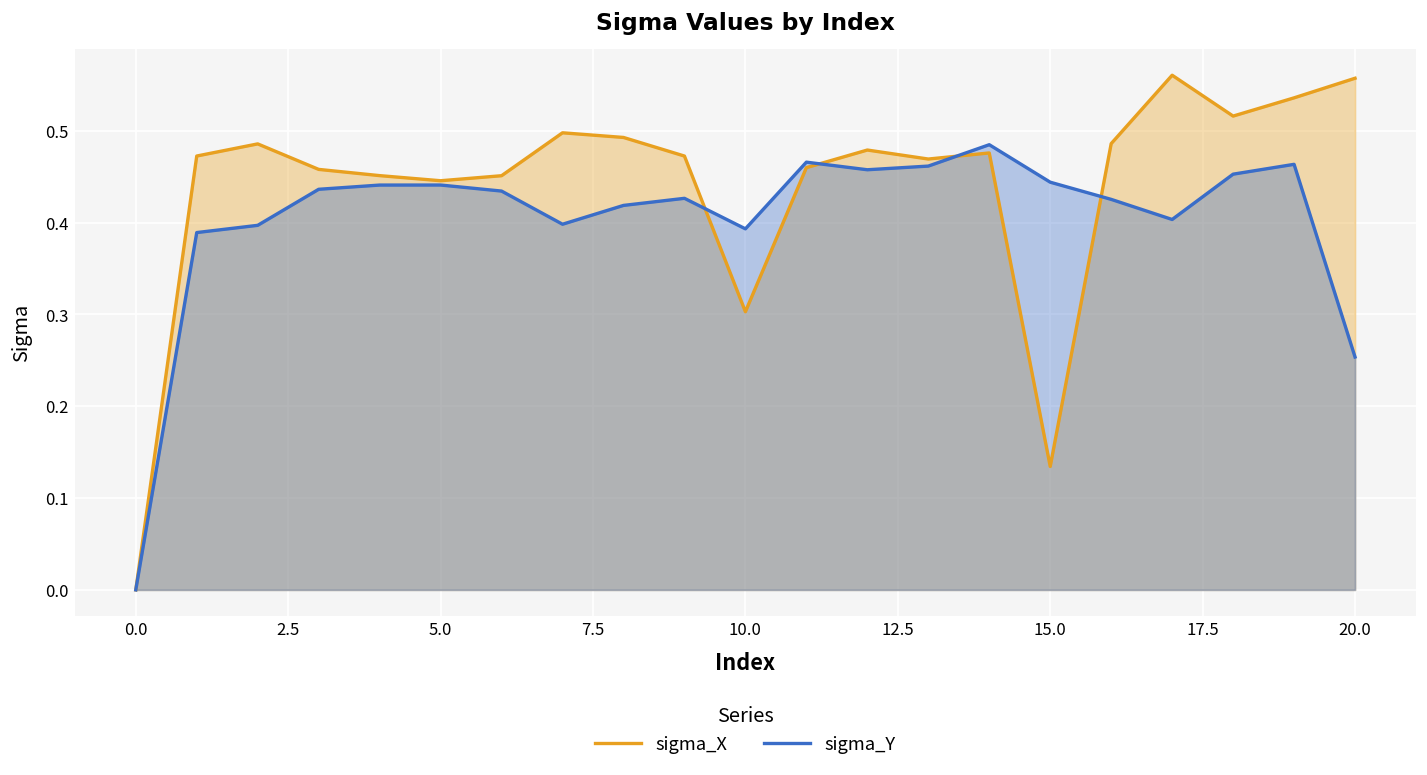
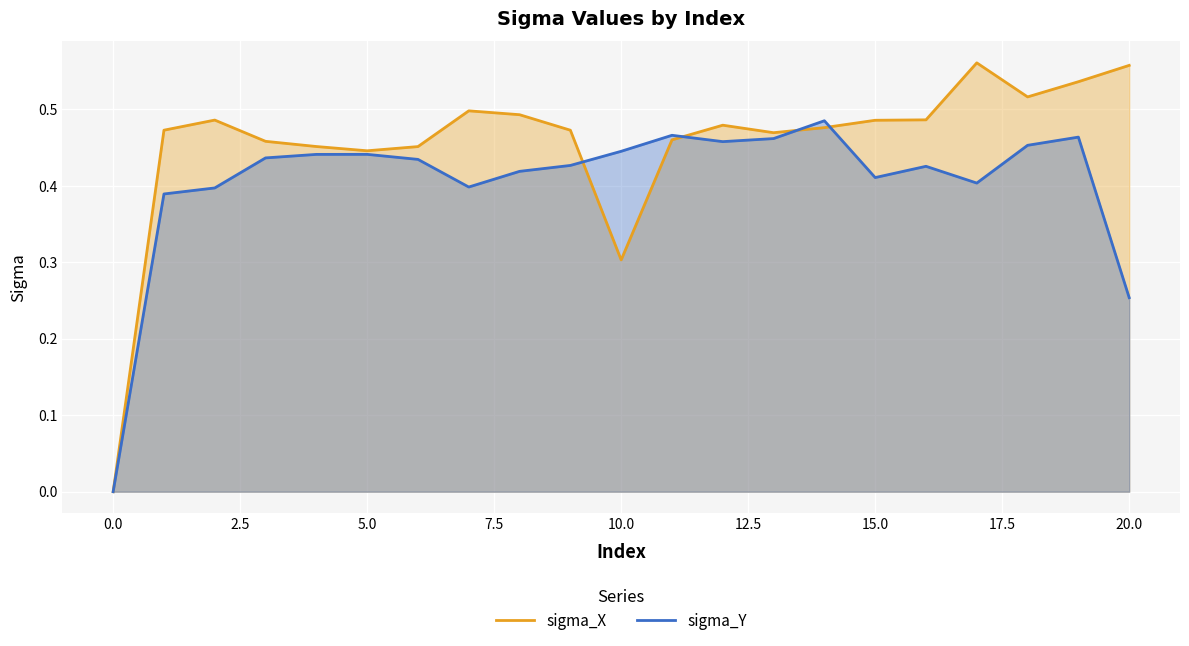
  {
    "sigma_X": {
      "5.0": 0.45,
      "10.0": 0.30,
-     "15.0": 0.13,
+     "15.0": 0.49,
      "20.0": 0.56
    },
    "sigma_Y": {
      "5.0": 0.44,
-     "10.0": 0.39,
-     "15.0": 0.44,
+     "10.0": 0.45,
+     "15.0": 0.41,
      "20.0": 0.25
    }
  }
